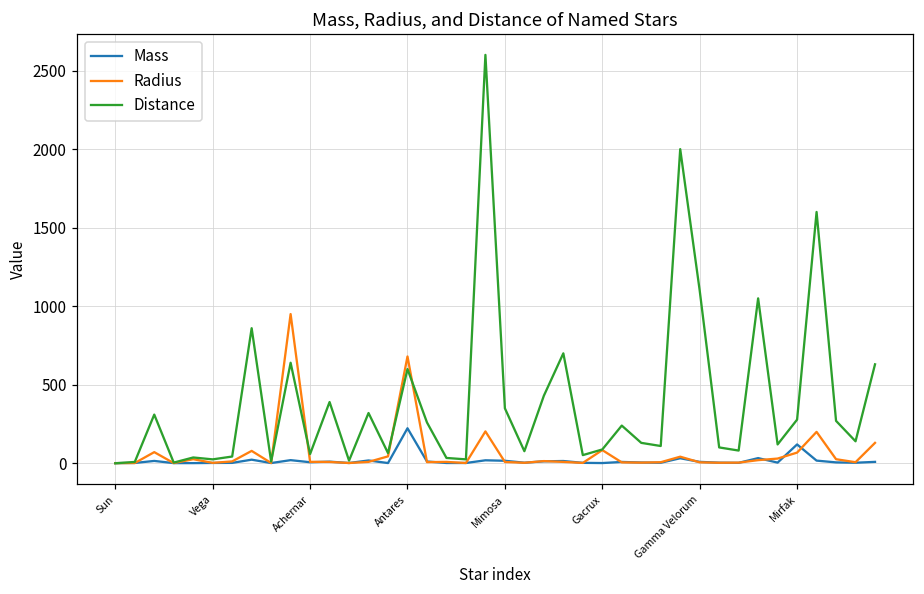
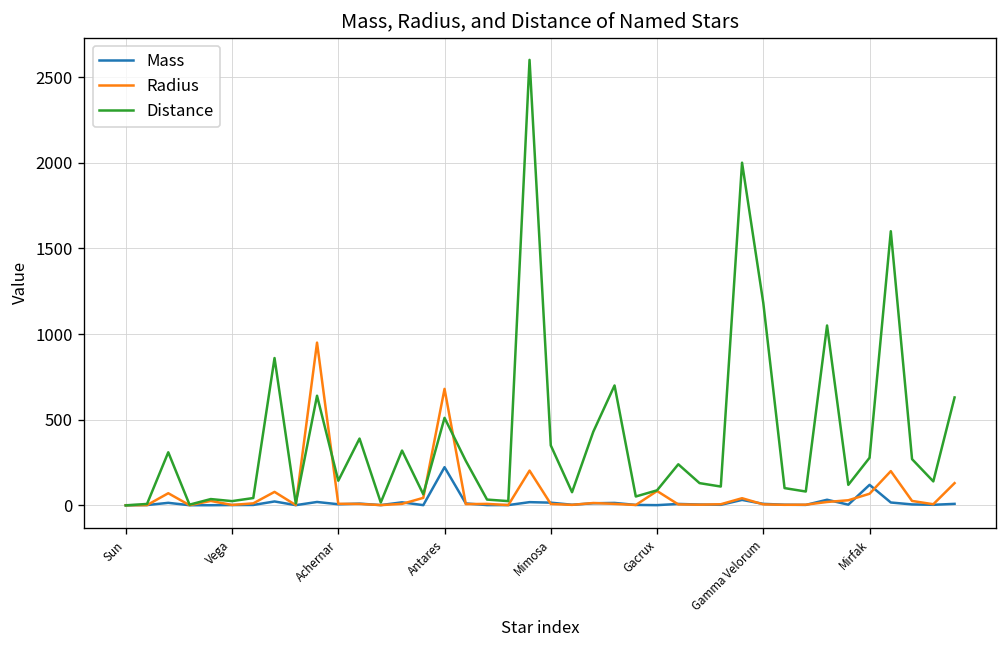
  {
    "Mass": {
      "Antares": 220,
      "Gacrux": 0,
      "Mirfak": 120
    },
    "Radius": {
      "Antares": 680,
      "Mirfak": 70
    },
    "Distance": {
      "Vega": 30,
-     "Achernar": 60,
-     "Antares": 600,
+     "Achernar": 140,
+     "Antares": 510,
      "Mimosa": 350,
-     "Gamma Velorum": 1100,
+     "Gamma Velorum": 1180,
      "Mirfak": 280
    }
  }
